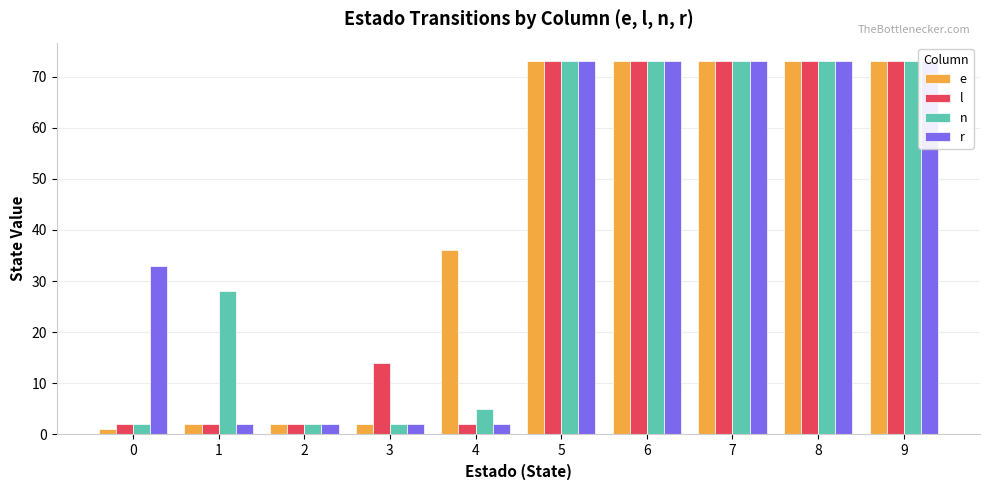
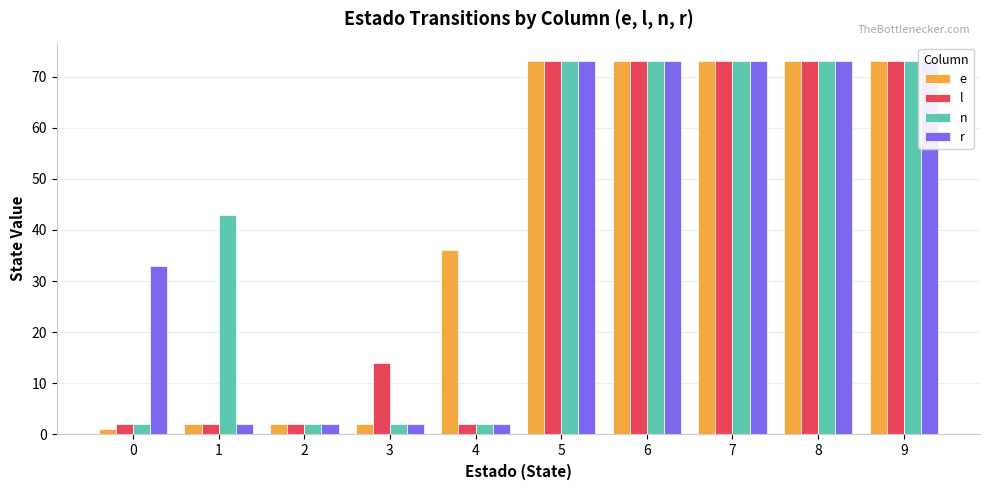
  {
    "e": {
      "0": 1,
      "1": 2,
      "2": 2,
      "3": 2,
      "4": 36,
      "5": 73,
      "6": 73,
      "7": 73,
      "8": 73,
      "9": 73
    },
    "l": {
      "0": 2,
      "1": 2,
      "2": 2,
      "3": 14,
      "4": 2,
      "5": 73,
      "6": 73,
      "7": 73,
      "8": 73,
      "9": 73
    },
    "n": {
      "0": 2,
-     "1": 28,
+     "1": 43,
      "2": 2,
      "3": 2,
-     "4": 5,
+     "4": 2,
      "5": 73,
      "6": 73,
      "7": 73,
      "8": 73,
      "9": 73
    },
    "r": {
      "0": 33,
      "1": 2,
      "2": 2,
      "3": 2,
      "4": 2,
      "5": 73,
      "6": 73,
      "7": 73,
      "8": 73
    }
  }
